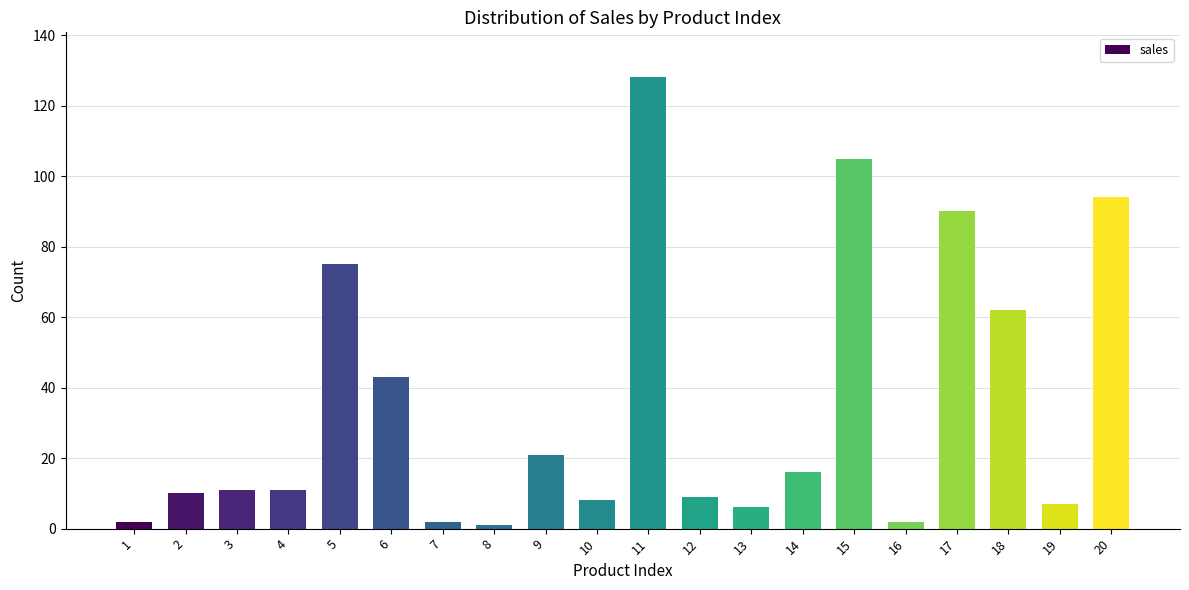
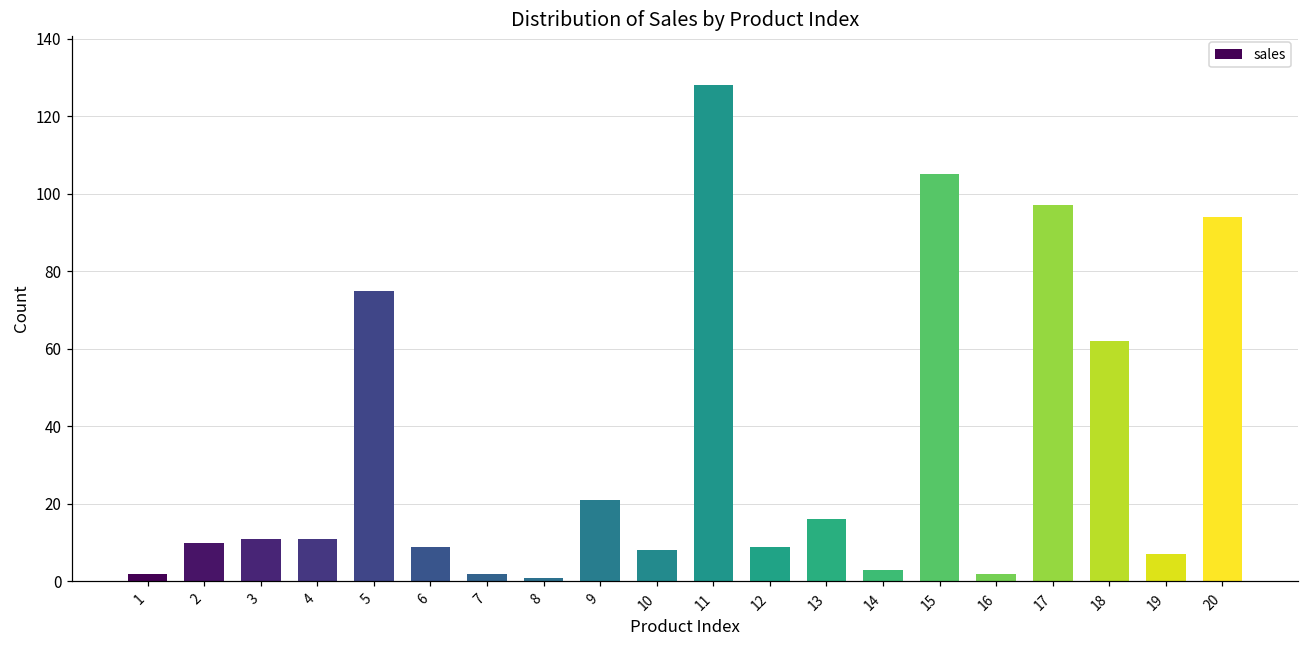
  {
    "1": 2,
    "2": 10,
    "3": 11,
    "4": 11,
    "5": 75,
-   "6": 43,
+   "6": 9,
    "7": 2,
    "8": 1,
    "9": 21,
    "10": 8,
    "11": 128,
    "12": 9,
-   "13": 6,
-   "14": 16,
+   "13": 16,
+   "14": 3,
    "15": 105,
    "16": 2,
-   "17": 90,
+   "17": 97,
    "18": 62,
    "19": 7,
    "20": 94
  }
